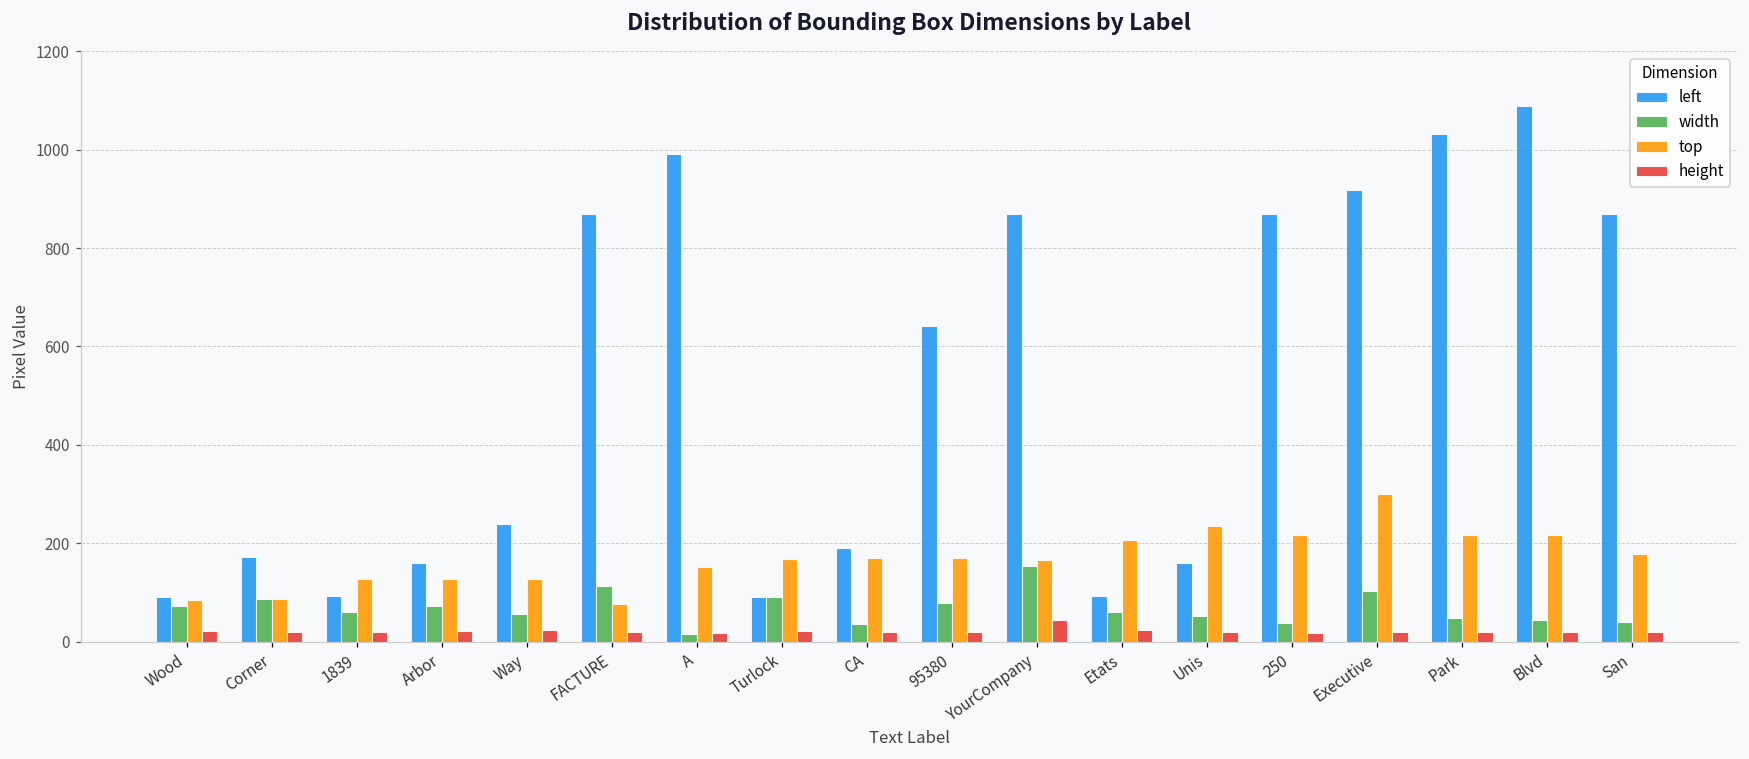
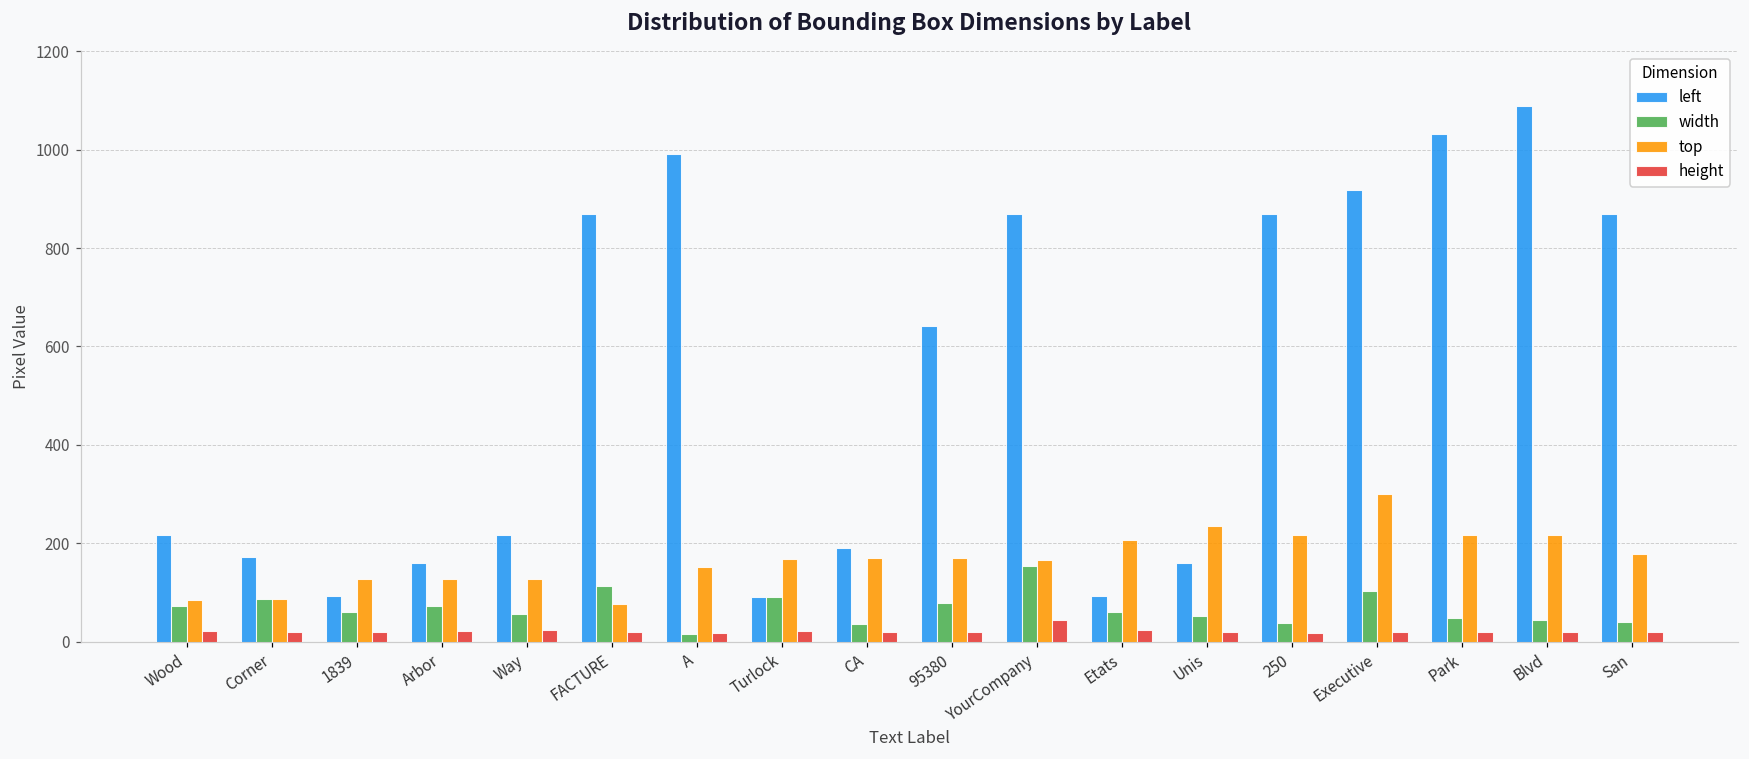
  {
    "left": {
-     "Wood": 90,
+     "Wood": 220,
      "Corner": 170,
      "1839": 90,
      "Arbor": 160,
-     "Way": 240,
+     "Way": 220,
      "FACTURE": 870,
      "A": 990,
      "Turlock": 90,
      "CA": 190,
      "95380": 640,
      "YourCompany": 870,
      "Etats": 90,
      "Unis": 160,
      "250": 870,
      "Executive": 920,
      "Park": 1030,
      "Blvd": 1090,
      "San": 870
    },
    "width": {
      "Wood": 70,
      "Corner": 90,
      "1839": 60,
      "Arbor": 70,
      "Way": 60,
      "FACTURE": 110,
      "A": 20,
      "Turlock": 90,
      "CA": 40,
      "95380": 80,
      "YourCompany": 160,
      "Etats": 60,
      "Unis": 50,
      "250": 40,
      "Executive": 100,
      "Park": 50,
      "Blvd": 40,
      "San": 40
    },
    "top": {
      "Wood": 90,
      "Corner": 90,
      "1839": 130,
      "Arbor": 130,
      "Way": 130,
      "FACTURE": 80,
      "A": 150,
      "Turlock": 170,
      "CA": 170,
      "95380": 170,
      "YourCompany": 170,
      "Etats": 210,
      "Unis": 240,
      "250": 220,
      "Executive": 300,
      "Park": 220,
      "Blvd": 220,
      "San": 180
    },
    "height": {
      "Wood": 20,
      "Corner": 20,
      "1839": 20,
      "Arbor": 20,
      "Way": 30,
      "FACTURE": 20,
      "A": 20,
      "Turlock": 20,
      "CA": 20,
      "95380": 20,
      "YourCompany": 40,
      "Etats": 30,
      "Unis": 20,
      "250": 20,
      "Executive": 20,
      "Park": 20,
      "Blvd": 20,
      "San": 20
    }
  }
